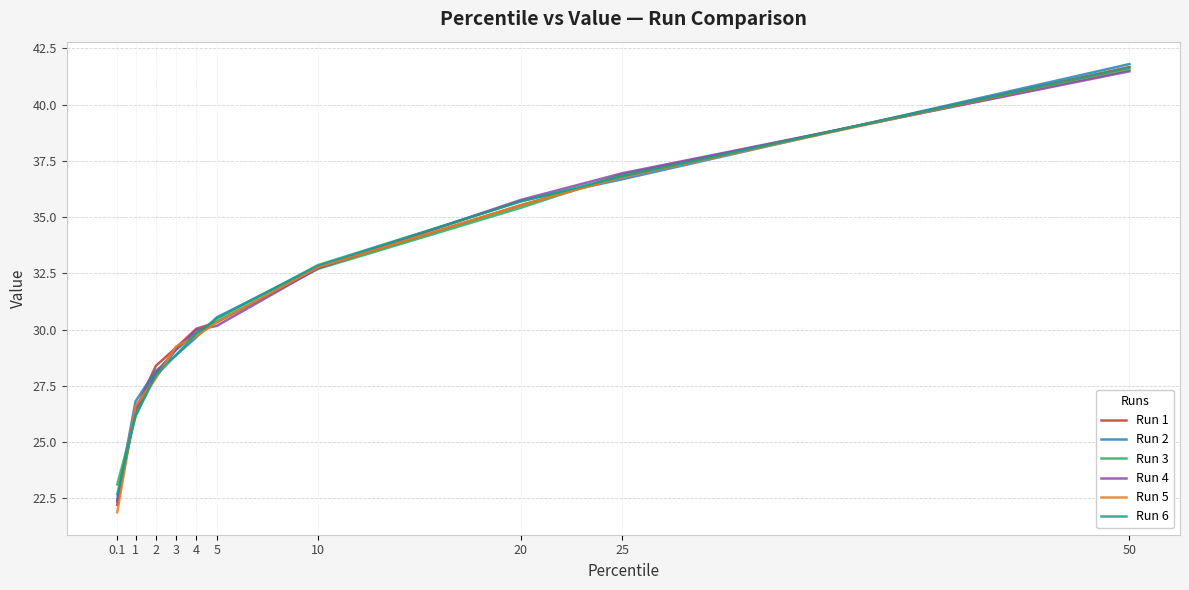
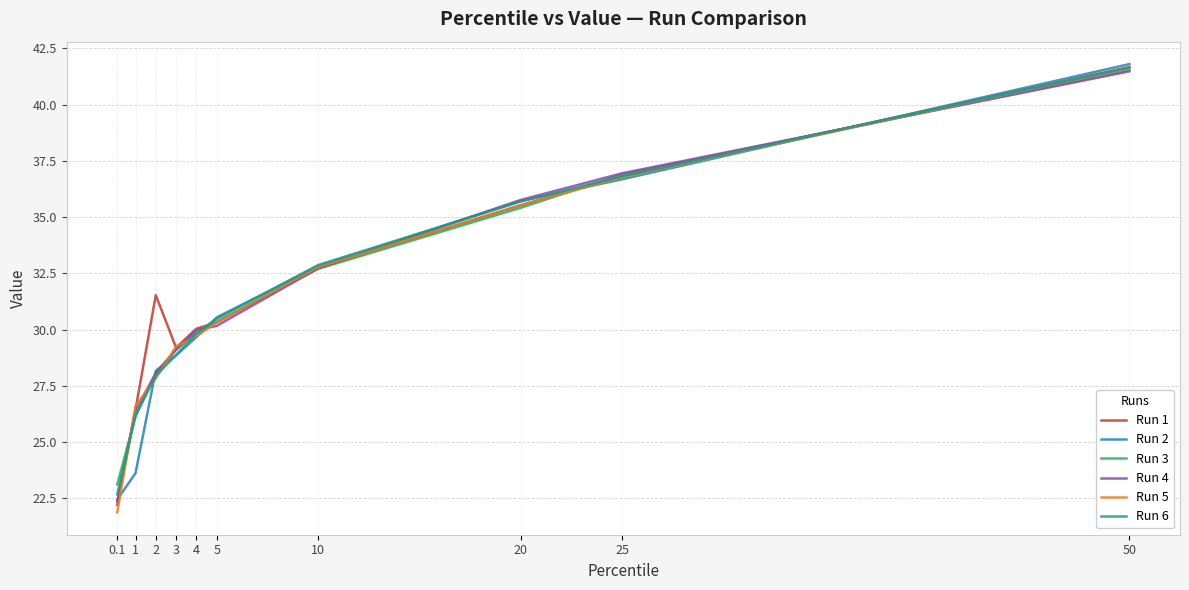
  {
    "Run 1": {
      "0.1": 22.2,
-     "2": 28.4
+     "2": 31.5
    },
    "Run 2": {
-     "1": 26.8,
+     "1": 23.6,
      "50": 41.8
    },
    "Run 4": {
      "5": 30.2
    },
    "Run 5": {
      "0.1": 21.9,
      "1": 26.6,
      "2": 27.8
    }
  }
